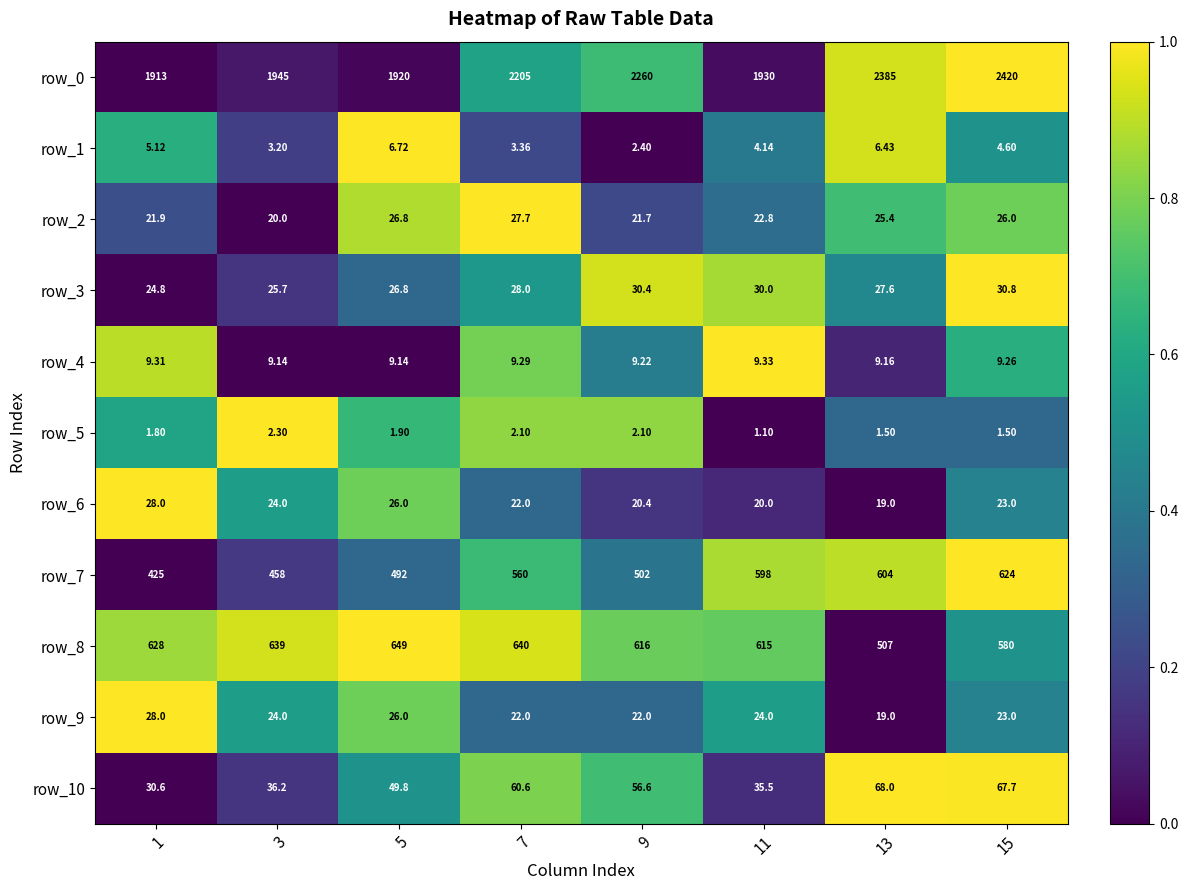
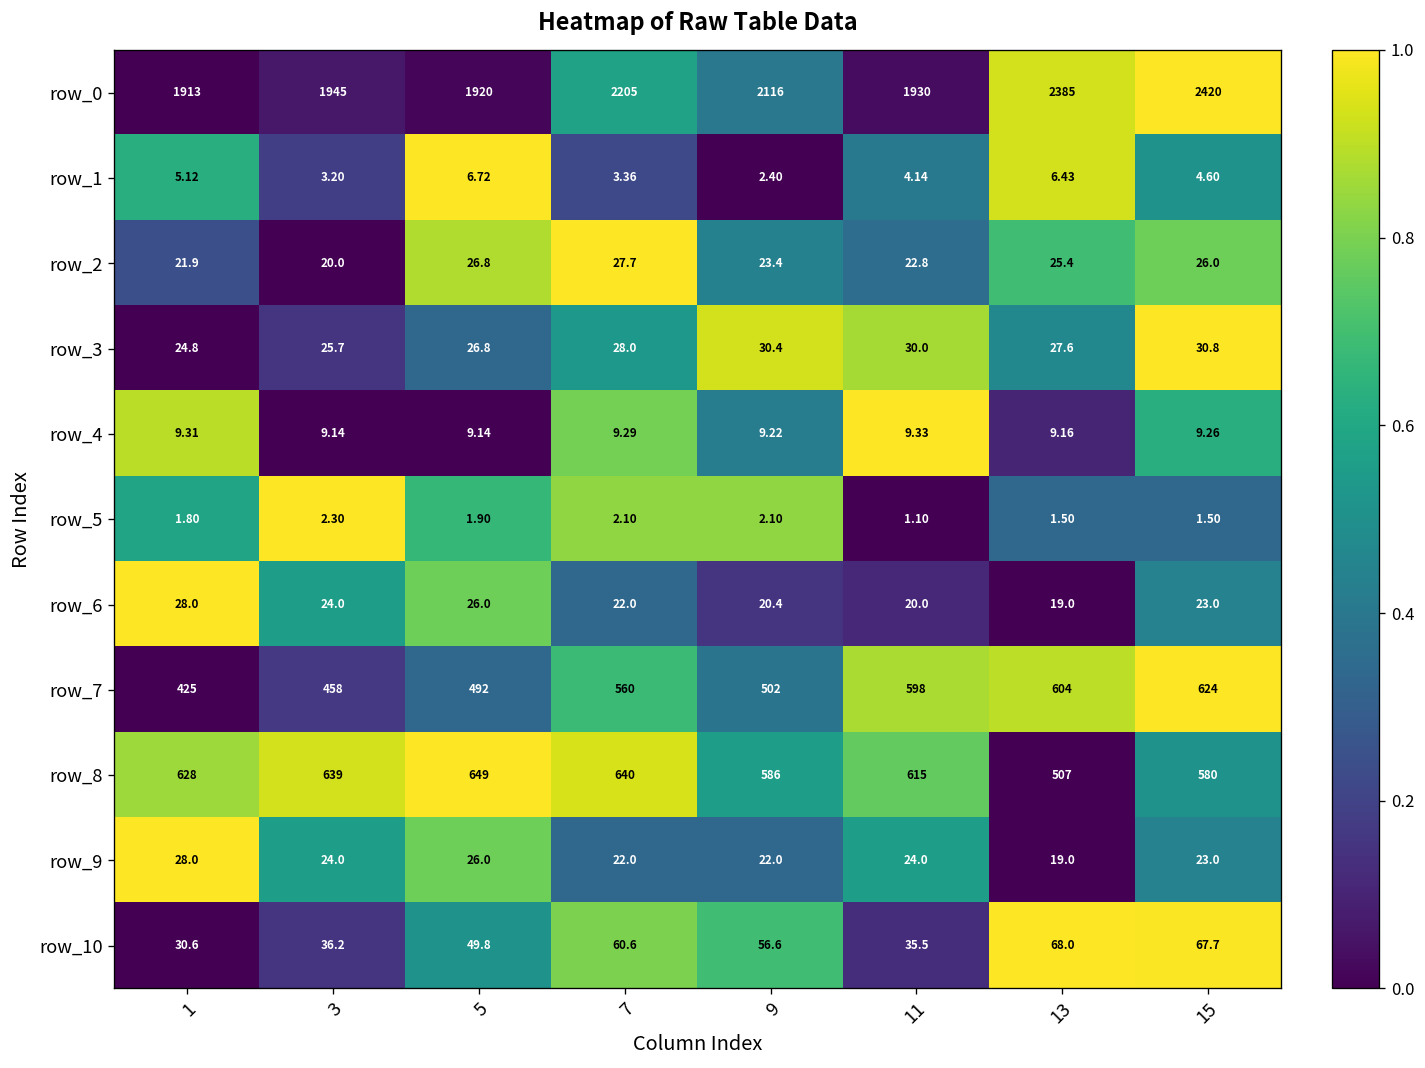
  {
    "row_0": {
      "1": 1913,
      "3": 1945,
      "5": 1920,
      "7": 2205,
-     "9": 2260,
+     "9": 2116,
      "11": 1930,
      "13": 2385,
      "15": 2420
    },
    "row_1": {
      "1": 5.12,
      "3": 3.20,
      "5": 6.72,
      "7": 3.36,
      "9": 2.40,
      "11": 4.14,
      "13": 6.43,
      "15": 4.60
    },
    "row_2": {
      "1": 21.9,
      "3": 20.0,
      "5": 26.8,
      "7": 27.7,
-     "9": 21.7,
+     "9": 23.4,
      "11": 22.8,
      "13": 25.4,
      "15": 26.0
    },
    "row_3": {
      "1": 24.8,
      "3": 25.7,
      "5": 26.8,
      "7": 28.0,
      "9": 30.4,
      "11": 30.0,
      "13": 27.6,
      "15": 30.8
    },
    "row_4": {
      "1": 9.31,
      "3": 9.14,
      "5": 9.14,
      "7": 9.29,
      "9": 9.22,
      "11": 9.33,
      "13": 9.16,
      "15": 9.26
    },
    "row_5": {
      "1": 1.80,
      "3": 2.30,
      "5": 1.90,
      "7": 2.10,
      "9": 2.10,
      "11": 1.10,
      "13": 1.50,
      "15": 1.50
    },
    "row_6": {
      "1": 28.0,
      "3": 24.0,
      "5": 26.0,
      "7": 22.0,
      "9": 20.4,
      "11": 20.0,
      "13": 19.0,
      "15": 23.0
    },
    "row_7": {
      "1": 425,
      "3": 458,
      "5": 492,
      "7": 560,
      "9": 502,
      "11": 598,
      "13": 604,
      "15": 624
    },
    "row_8": {
      "1": 628,
      "3": 639,
      "5": 649,
      "7": 640,
-     "9": 616,
+     "9": 586,
      "11": 615,
      "13": 507,
      "15": 580
    },
    "row_9": {
      "1": 28.0,
      "3": 24.0,
      "5": 26.0,
      "7": 22.0,
      "9": 22.0,
      "11": 24.0,
      "13": 19.0,
      "15": 23.0
    },
    "row_10": {
      "1": 30.6,
      "3": 36.2,
      "5": 49.8,
      "7": 60.6,
      "9": 56.6,
      "11": 35.5,
      "13": 68.0,
      "15": 67.7
    }
  }
